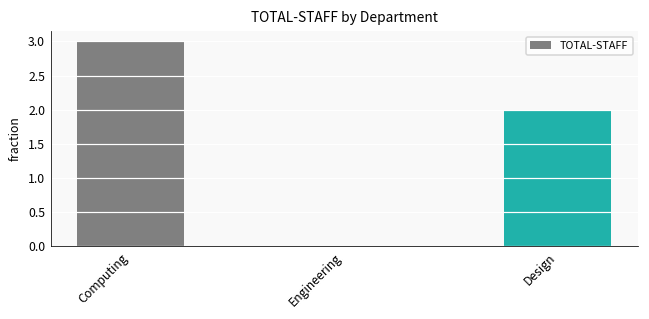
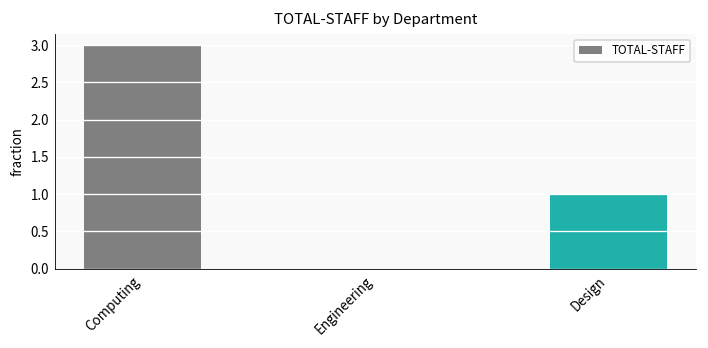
  {
    "Computing": 3,
    "Engineering": 0,
-   "Design": 2
+   "Design": 1
  }
